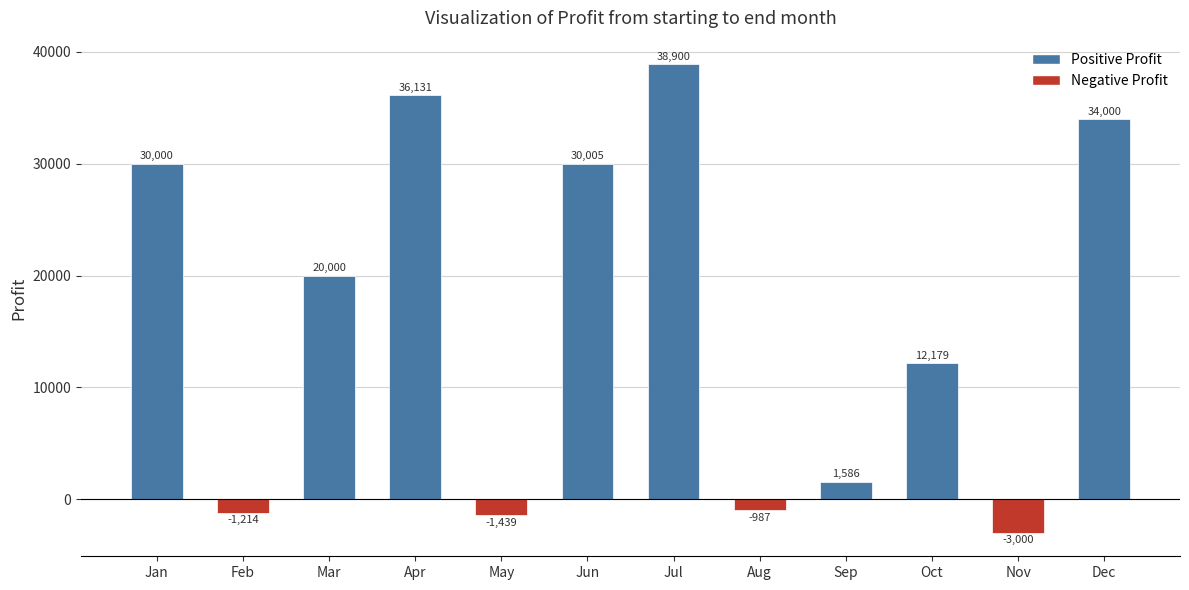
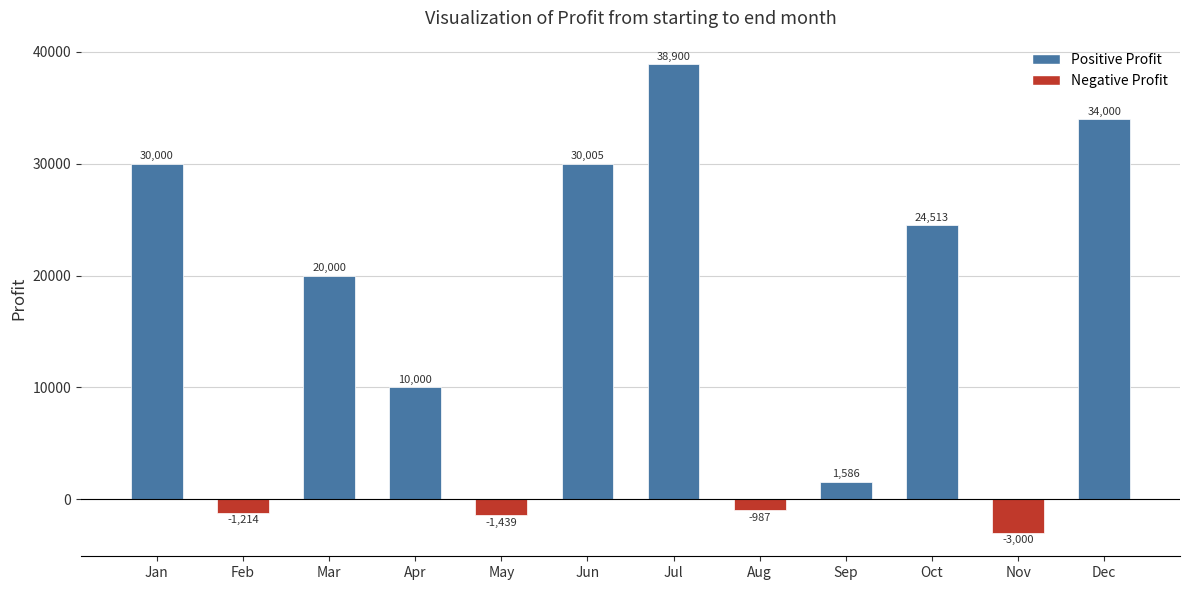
  {
    "Jan": "30,000",
    "Feb": "-1,214",
    "Mar": "20,000",
-   "Apr": "36,131",
+   "Apr": "10,000",
    "May": "-1,439",
    "Jun": "30,005",
    "Jul": "38,900",
    "Aug": "-987",
    "Sep": "1,586",
-   "Oct": "12,179",
+   "Oct": "24,513",
    "Nov": "-3,000",
    "Dec": "34,000"
  }
